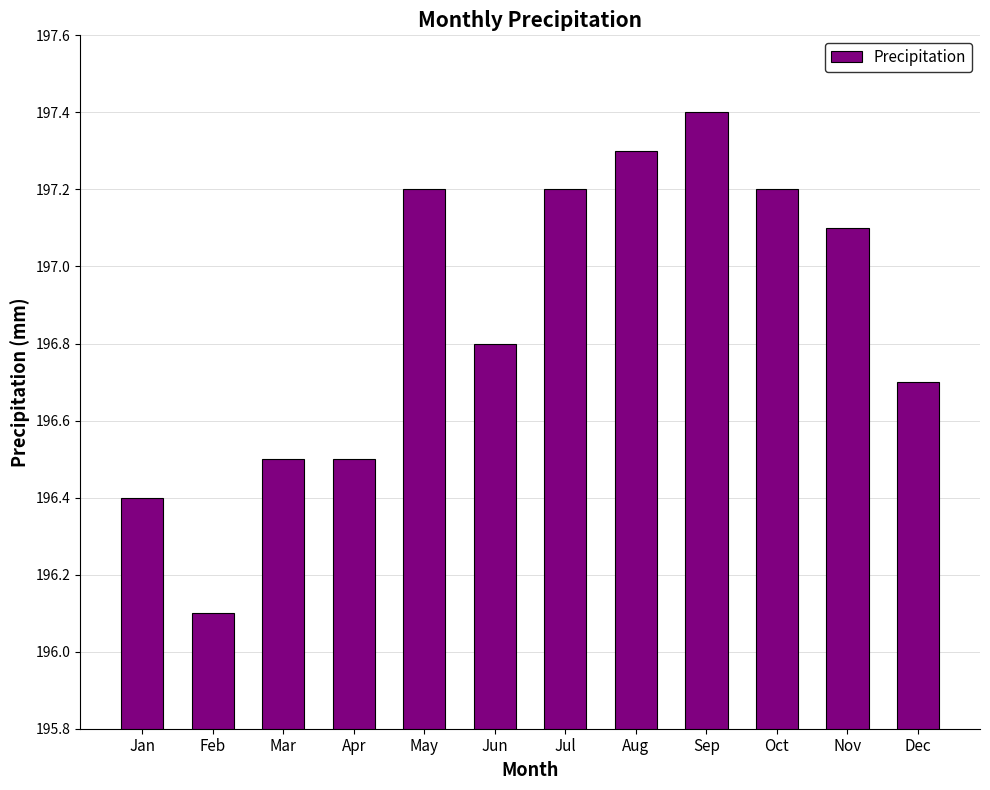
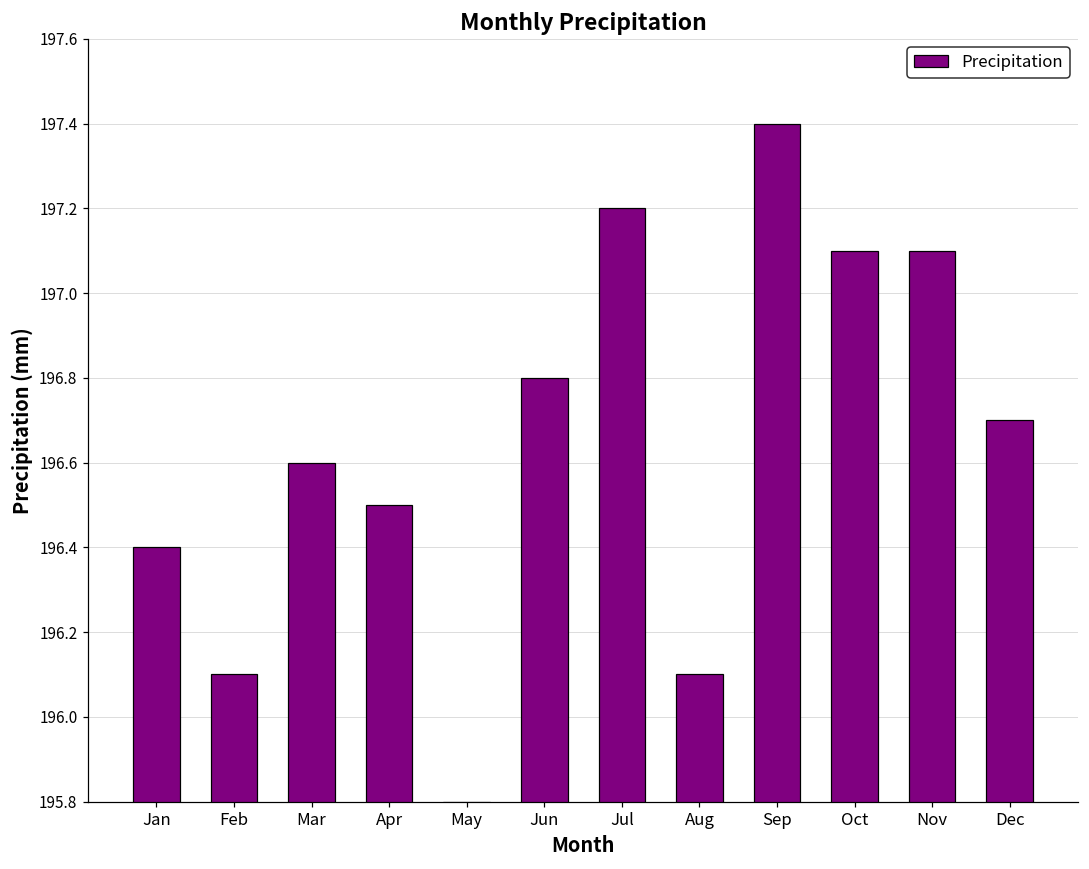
  {
    "Jan": 196.4,
    "Feb": 196.1,
-   "Mar": 196.5,
+   "Mar": 196.6,
    "Apr": 196.5,
-   "May": 197.2,
+   "May": 195.8,
    "Jun": 196.8,
    "Jul": 197.2,
-   "Aug": 197.3,
+   "Aug": 196.1,
    "Sep": 197.4,
-   "Oct": 197.2,
+   "Oct": 197.1,
    "Nov": 197.1,
    "Dec": 196.7
  }
